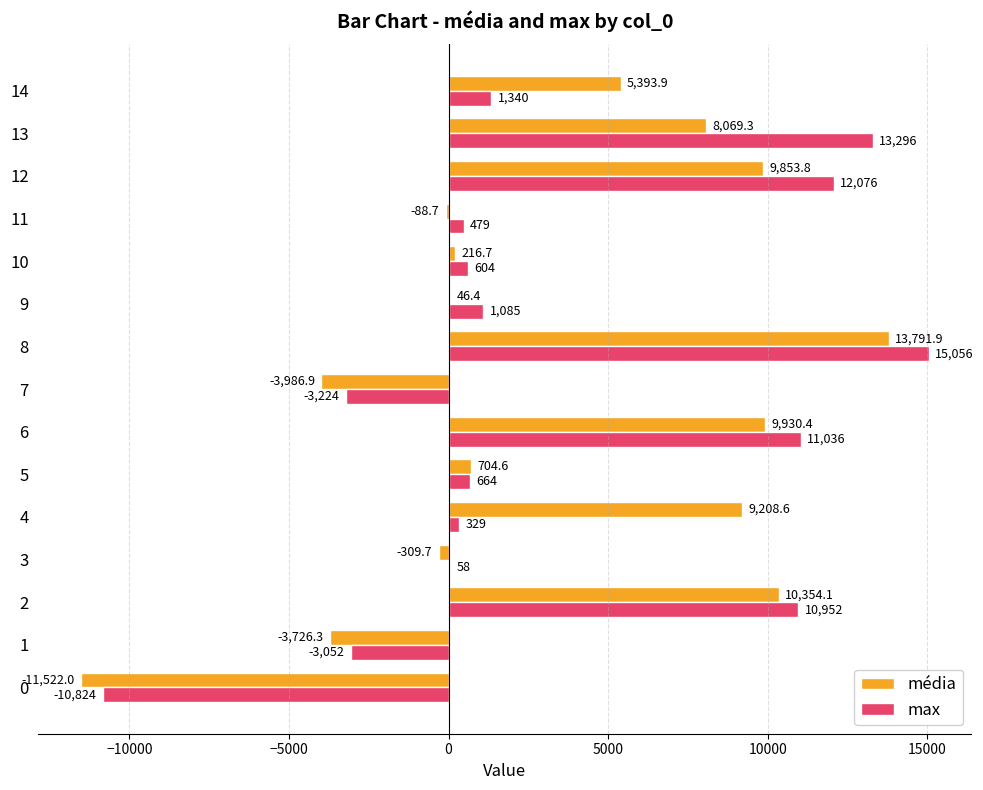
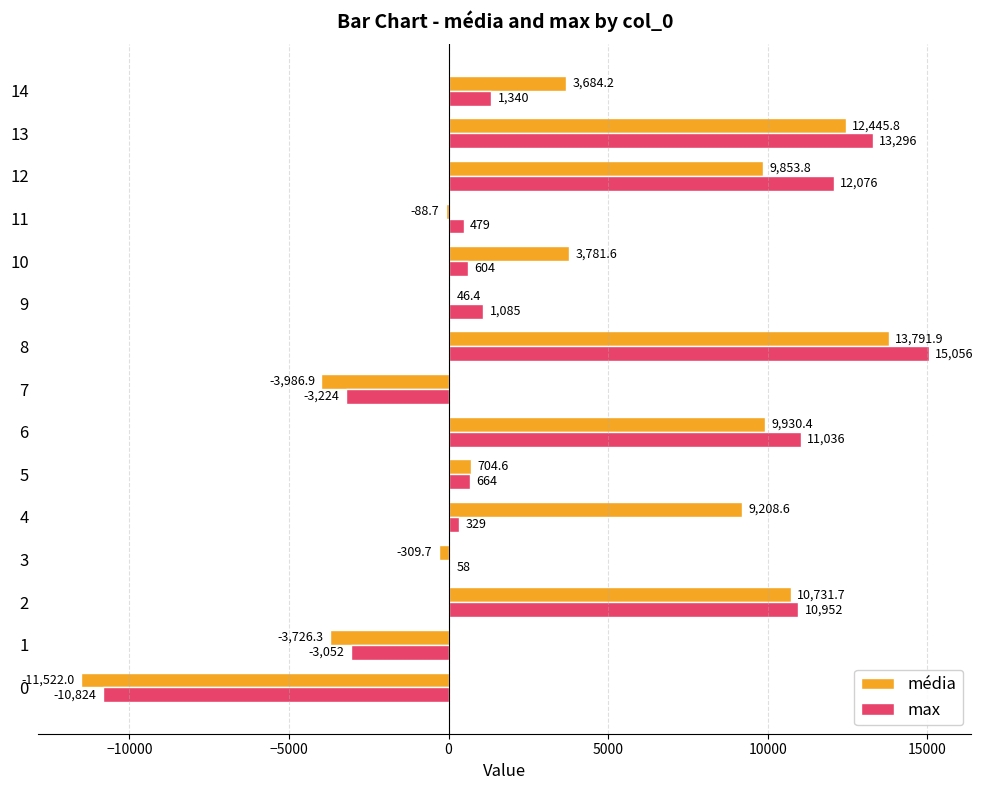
  {
    "média": {
-     "14": "5,393.9",
-     "13": "8,069.3",
+     "14": "3,684.2",
+     "13": "12,445.8",
      "12": "9,853.8",
      "11": "-88.7",
-     "10": "216.7",
+     "10": "3,781.6",
      "9": "46.4",
      "8": "13,791.9",
      "7": "-3,986.9",
      "6": "9,930.4",
      "5": "704.6",
      "4": "9,208.6",
      "3": "-309.7",
-     "2": "10,354.1",
+     "2": "10,731.7",
      "1": "-3,726.3",
      "0": "-11,522.0"
    },
    "max": {
      "14": "1,340",
      "13": "13,296",
      "12": "12,076",
      "11": "479",
      "10": "604",
      "9": "1,085",
      "8": "15,056",
      "7": "-3,224",
      "6": "11,036",
      "5": "664",
      "4": "329",
      "3": "58",
      "2": "10,952",
      "1": "-3,052",
      "0": "-10,824"
    }
  }
